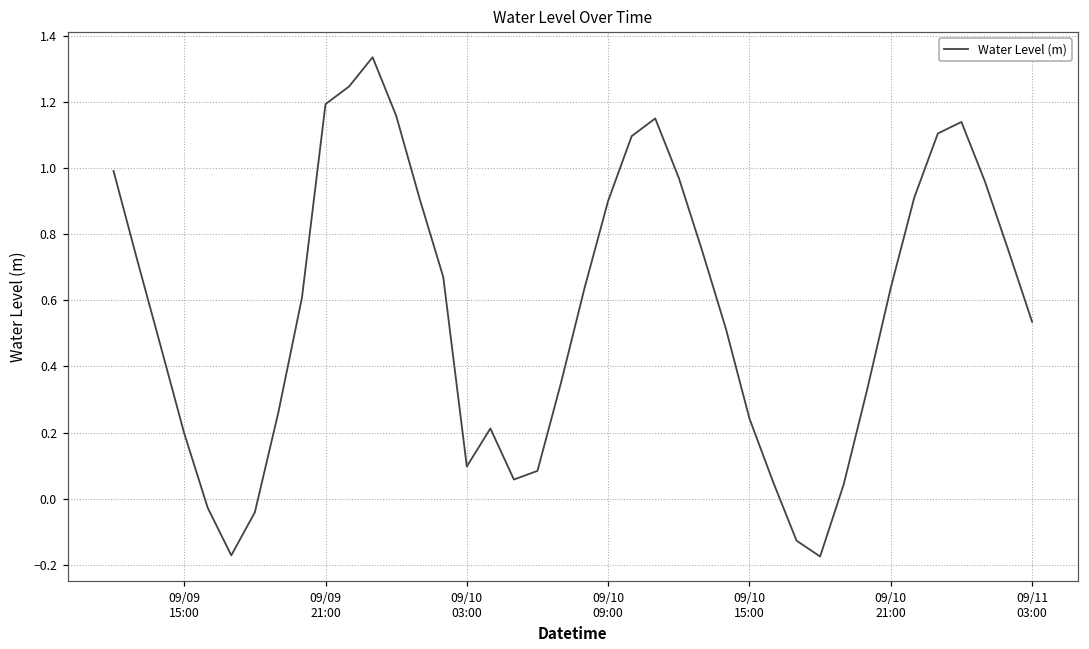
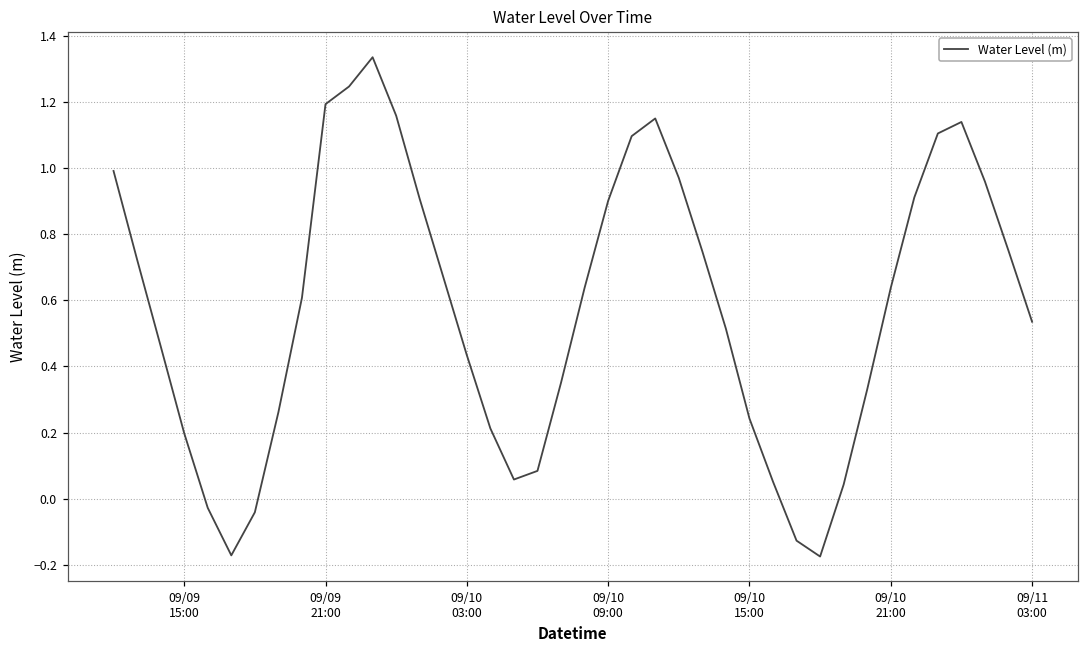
  {
    "09/09 15:00": 0.20,
    "09/09 21:00": 1.19,
-   "09/10 03:00": 0.10,
+   "09/10 03:00": 0.43,
    "09/10 09:00": 0.90,
    "09/10 15:00": 0.24,
    "09/10 21:00": 0.64,
    "09/11 03:00": 0.53
  }
